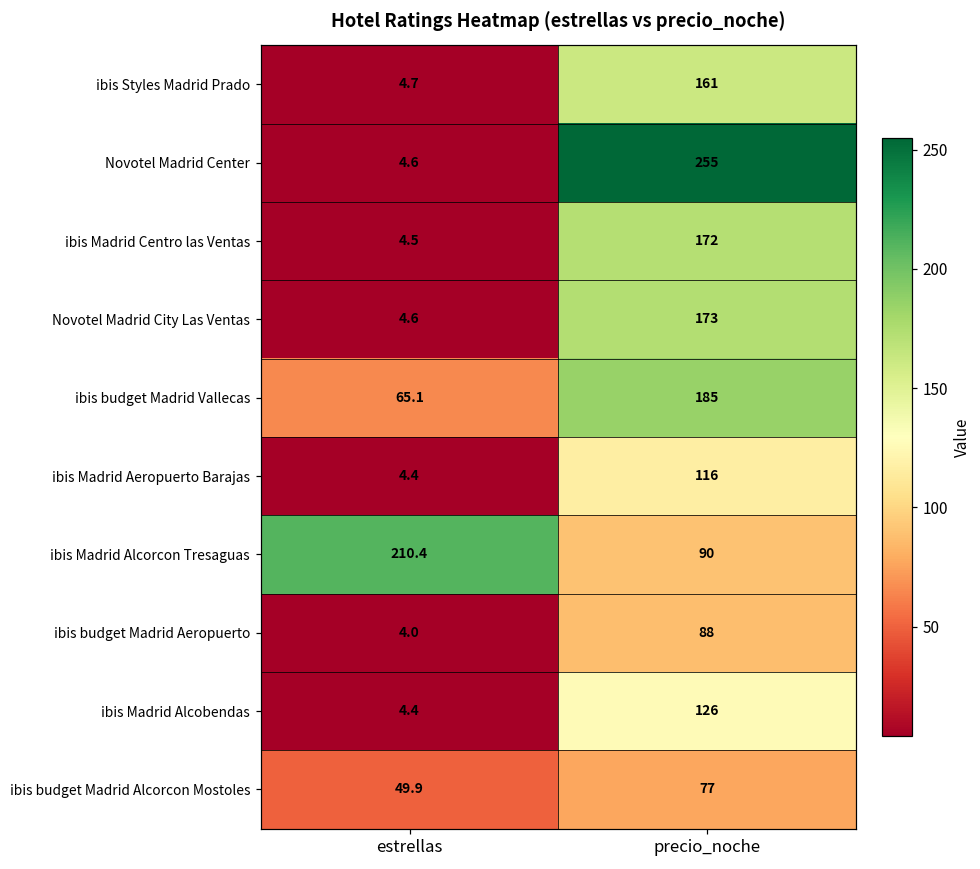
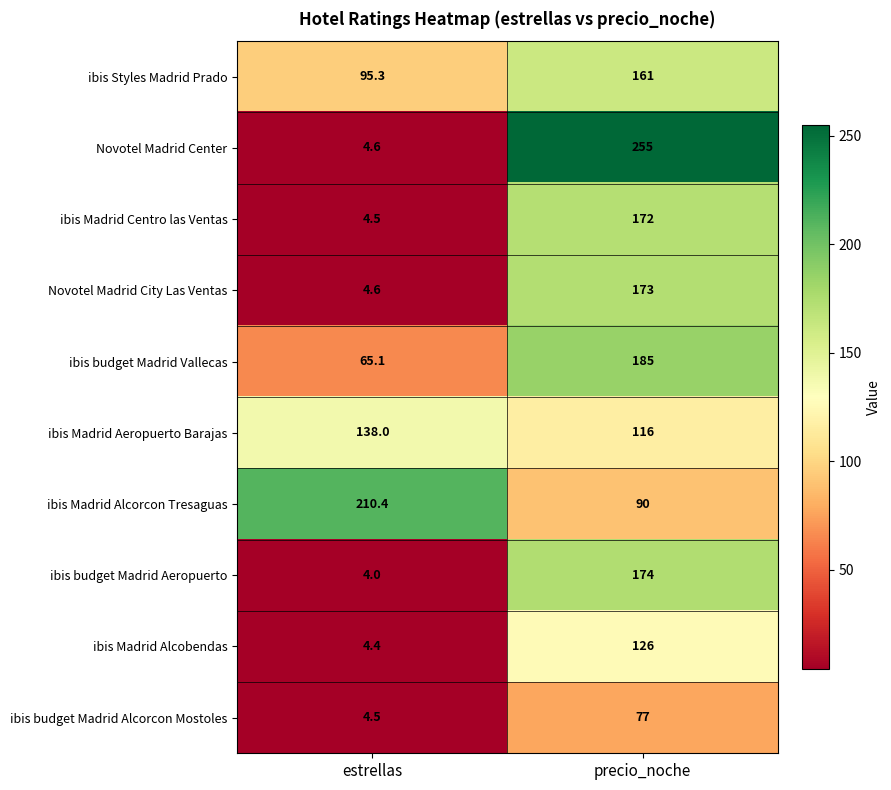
  {
    "ibis Styles Madrid Prado": {
-     "estrellas": 4.7,
+     "estrellas": 95.3,
      "precio_noche": 161
    },
    "Novotel Madrid Center": {
      "estrellas": 4.6,
      "precio_noche": 255
    },
    "ibis Madrid Centro las Ventas": {
      "estrellas": 4.5,
      "precio_noche": 172
    },
    "Novotel Madrid City Las Ventas": {
      "estrellas": 4.6,
      "precio_noche": 173
    },
    "ibis budget Madrid Vallecas": {
      "estrellas": 65.1,
      "precio_noche": 185
    },
    "ibis Madrid Aeropuerto Barajas": {
-     "estrellas": 4.4,
+     "estrellas": 138.0,
      "precio_noche": 116
    },
    "ibis Madrid Alcorcon Tresaguas": {
      "estrellas": 210.4,
      "precio_noche": 90
    },
    "ibis budget Madrid Aeropuerto": {
      "estrellas": 4.0,
-     "precio_noche": 88
+     "precio_noche": 174
    },
    "ibis Madrid Alcobendas": {
      "estrellas": 4.4,
      "precio_noche": 126
    },
    "ibis budget Madrid Alcorcon Mostoles": {
-     "estrellas": 49.9,
+     "estrellas": 4.5,
      "precio_noche": 77
    }
  }
